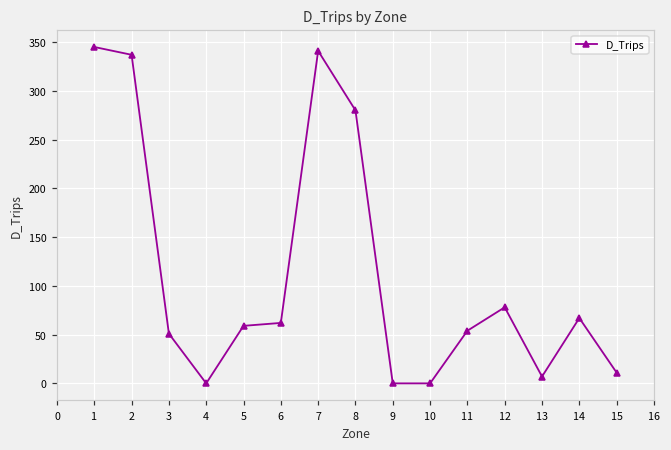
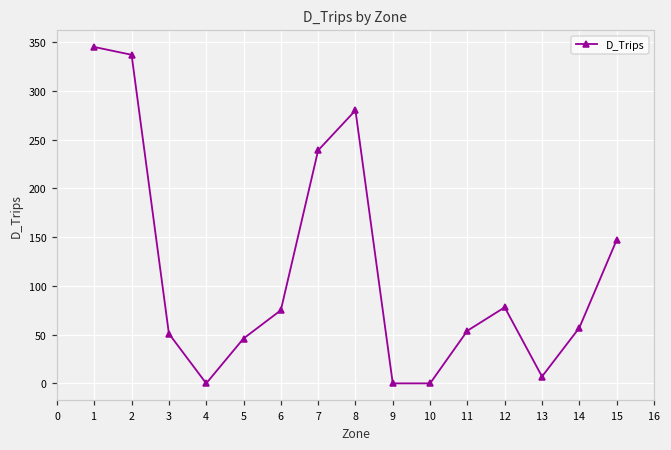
  {
    "1": 350,
    "2": 340,
    "3": 50,
    "4": 0,
-   "5": 60,
-   "6": 60,
-   "7": 340,
+   "5": 50,
+   "6": 80,
+   "7": 240,
    "8": 280,
    "9": 0,
    "10": 0,
    "11": 50,
    "12": 80,
    "13": 10,
-   "14": 70,
-   "15": 10
+   "14": 60,
+   "15": 150
  }
